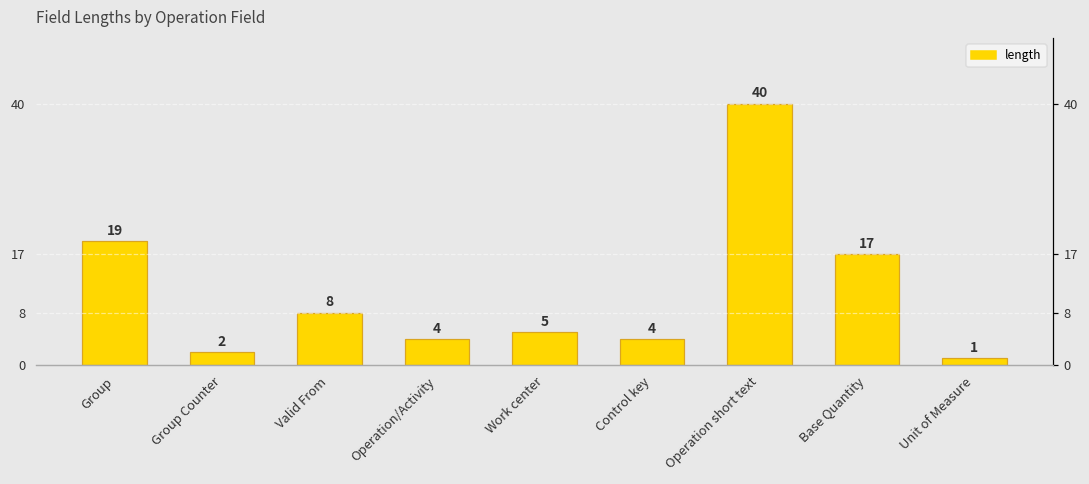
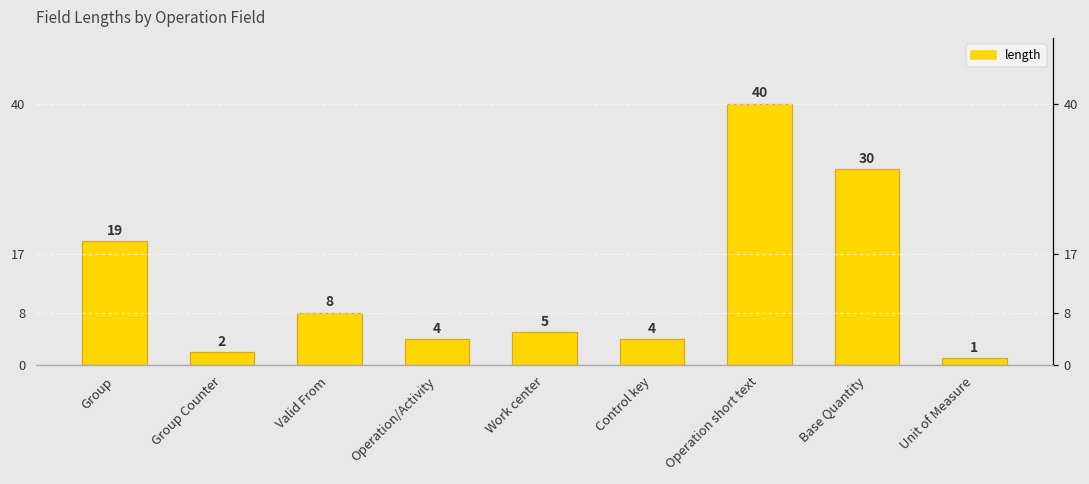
  {
    "Group": 19,
    "Group Counter": 2,
    "Valid From": 8,
    "Operation/Activity": 4,
    "Work center": 5,
    "Control key": 4,
    "Operation short text": 40,
-   "Base Quantity": 17,
+   "Base Quantity": 30,
    "Unit of Measure": 1
  }
